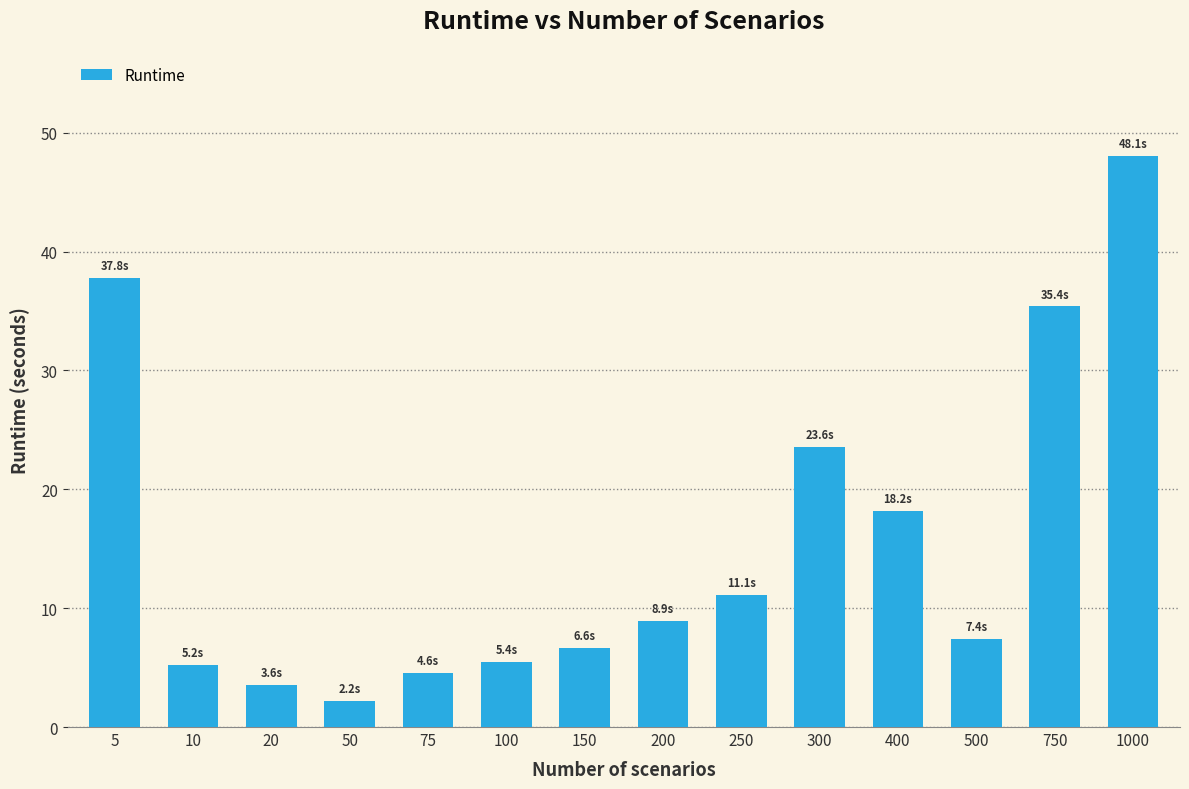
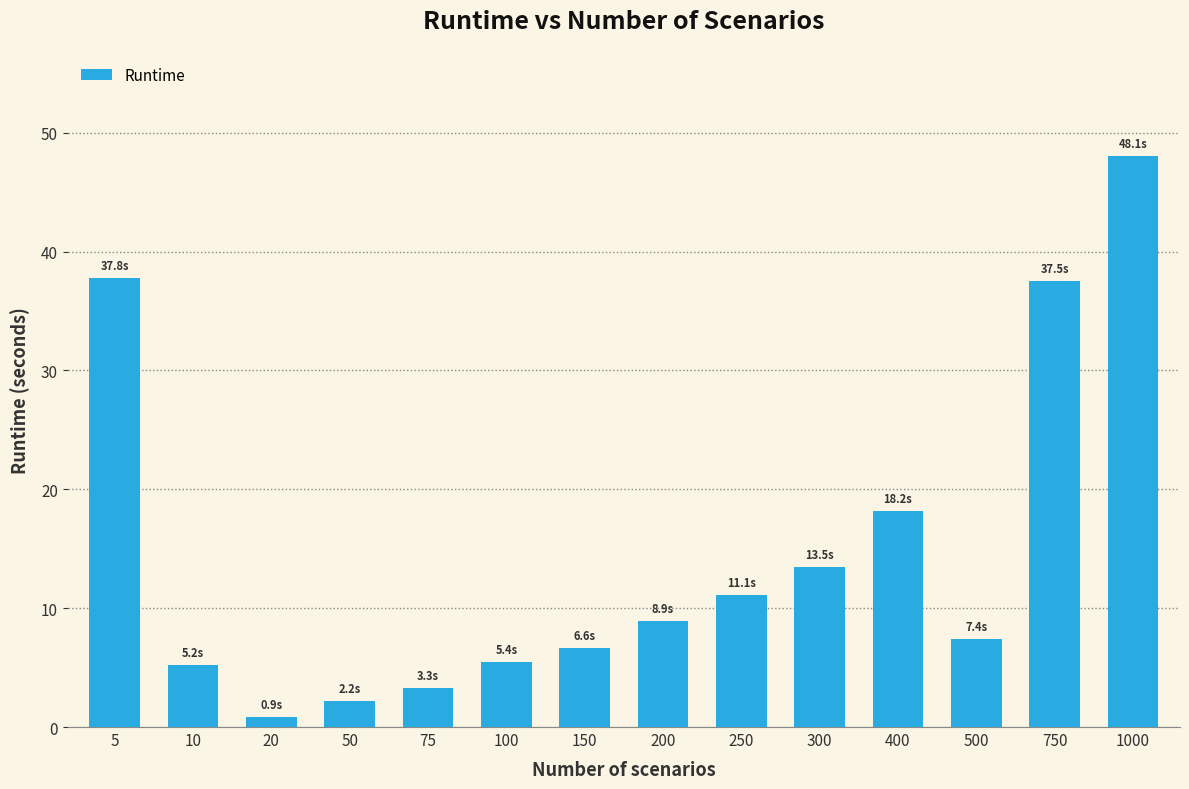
  {
    "5": "37.8s",
    "10": "5.2s",
-   "20": "3.6s",
+   "20": "0.9s",
    "50": "2.2s",
-   "75": "4.6s",
+   "75": "3.3s",
    "100": "5.4s",
    "150": "6.6s",
    "200": "8.9s",
    "250": "11.1s",
-   "300": "23.6s",
+   "300": "13.5s",
    "400": "18.2s",
    "500": "7.4s",
-   "750": "35.4s",
+   "750": "37.5s",
    "1000": "48.1s"
  }
